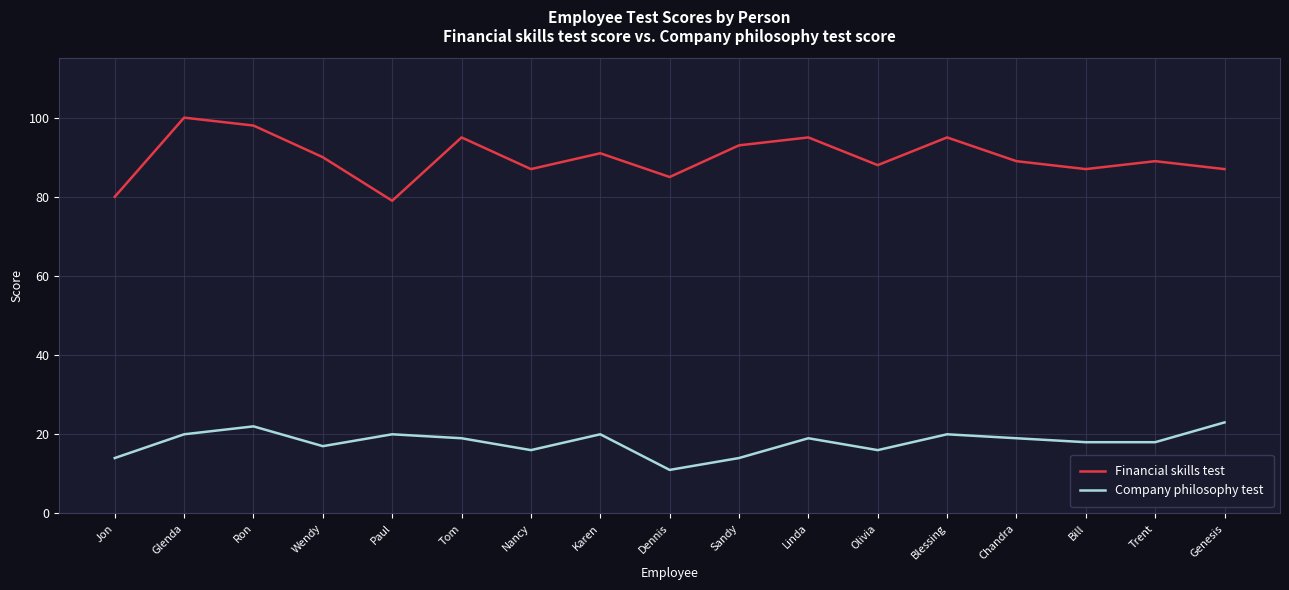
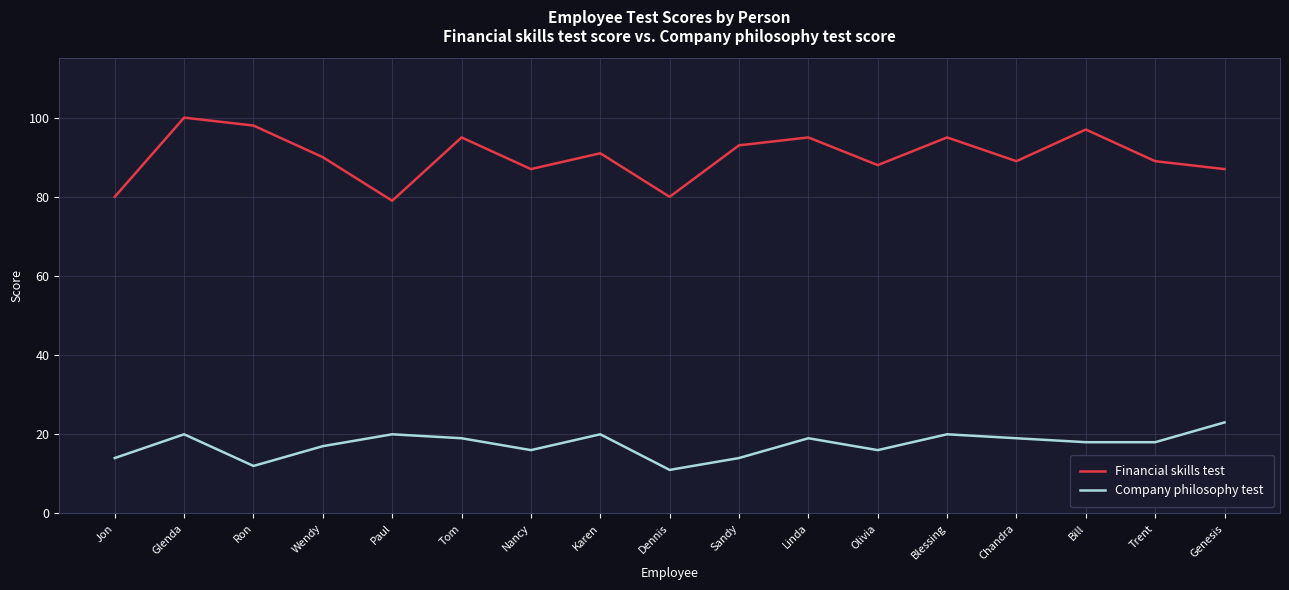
  {
    "Financial skills test": {
      "Jon": 80,
      "Glenda": 100,
      "Ron": 98,
      "Wendy": 90,
      "Paul": 79,
      "Tom": 95,
      "Nancy": 87,
      "Karen": 91,
-     "Dennis": 85,
+     "Dennis": 80,
      "Sandy": 93,
      "Linda": 95,
      "Olivia": 88,
      "Blessing": 95,
      "Chandra": 89,
-     "Bill": 87,
+     "Bill": 97,
      "Trent": 89,
      "Genesis": 87
    },
    "Company philosophy test": {
      "Jon": 14,
      "Glenda": 20,
-     "Ron": 22,
+     "Ron": 12,
      "Wendy": 17,
      "Paul": 20,
      "Tom": 19,
      "Nancy": 16,
      "Karen": 20,
      "Dennis": 11,
      "Sandy": 14,
      "Linda": 19,
      "Olivia": 16,
      "Blessing": 20,
      "Chandra": 19,
      "Bill": 18,
      "Trent": 18,
      "Genesis": 23
    }
  }
